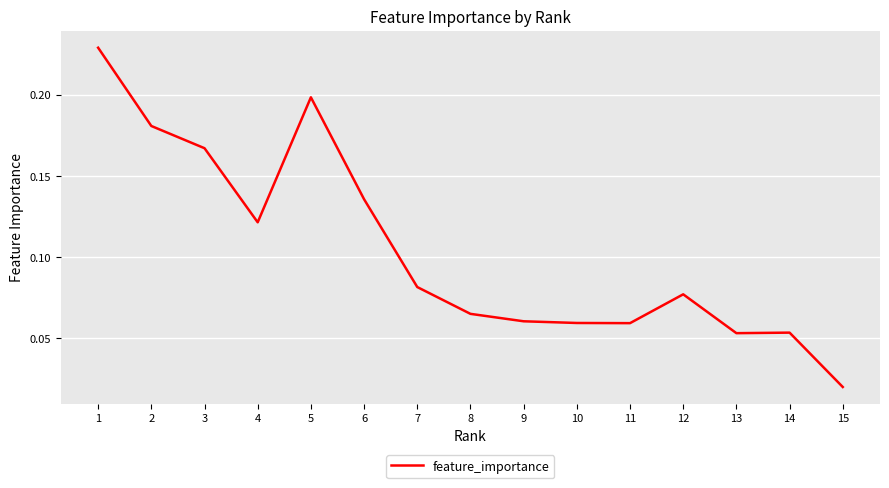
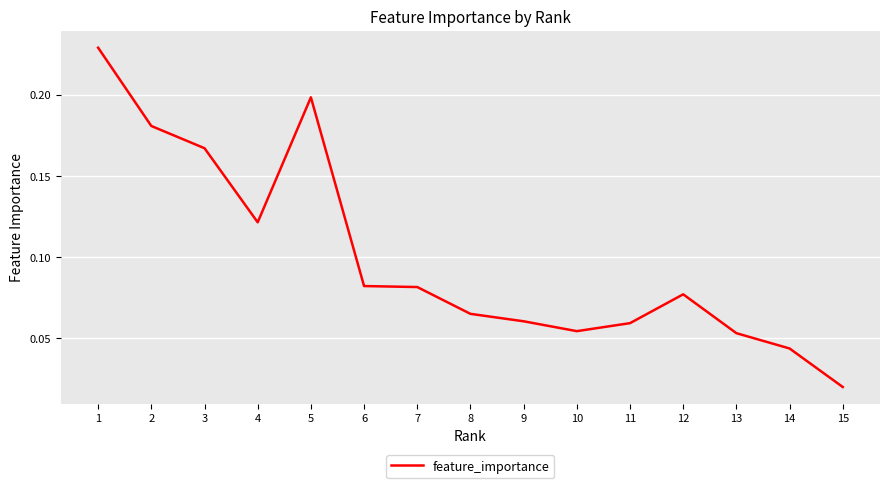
  {
    "1": 0.229,
    "2": 0.181,
    "3": 0.167,
    "4": 0.122,
    "5": 0.199,
-   "6": 0.136,
+   "6": 0.082,
    "7": 0.082,
    "8": 0.065,
    "9": 0.061,
-   "10": 0.059,
+   "10": 0.054,
    "11": 0.059,
    "12": 0.077,
    "13": 0.053,
-   "14": 0.054,
+   "14": 0.044,
    "15": 0.020
  }
